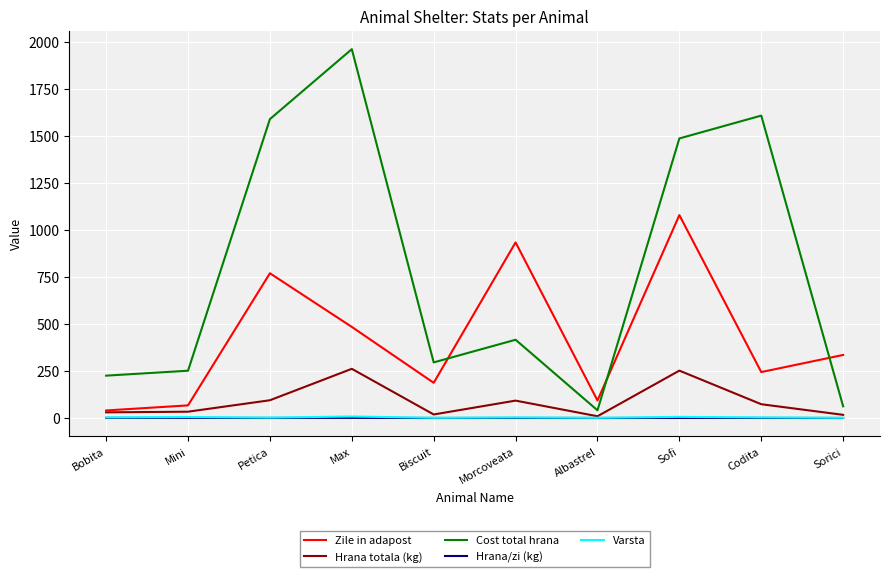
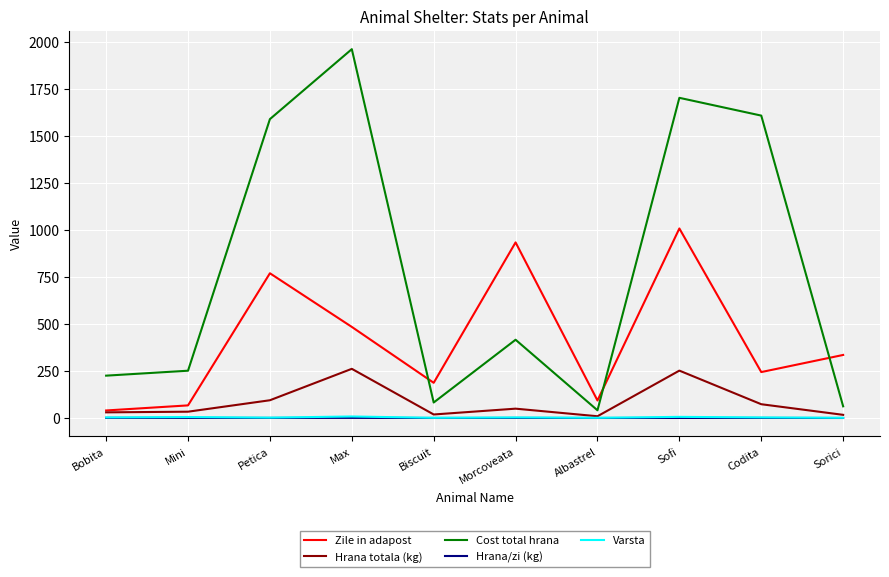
  {
    "Zile in adapost": {
      "Mini": 70,
      "Petica": 770,
      "Max": 480,
      "Biscuit": 190,
      "Morcoveata": 930,
      "Albastrel": 90,
-     "Sofi": 1080,
+     "Sofi": 1010,
      "Codita": 240,
      "Sorici": 340
    },
    "Hrana totala (kg)": {
      "Mini": 30,
      "Petica": 90,
      "Max": 260,
      "Biscuit": 20,
-     "Morcoveata": 90,
+     "Morcoveata": 50,
      "Sofi": 250,
      "Codita": 70,
      "Sorici": 20
    },
    "Cost total hrana": {
      "Bobita": 230,
      "Mini": 250,
      "Petica": 1590,
      "Max": 1960,
-     "Biscuit": 300,
+     "Biscuit": 80,
      "Morcoveata": 420,
      "Albastrel": 40,
-     "Sofi": 1490,
+     "Sofi": 1700,
      "Codita": 1610,
      "Sorici": 60
    }
  }
